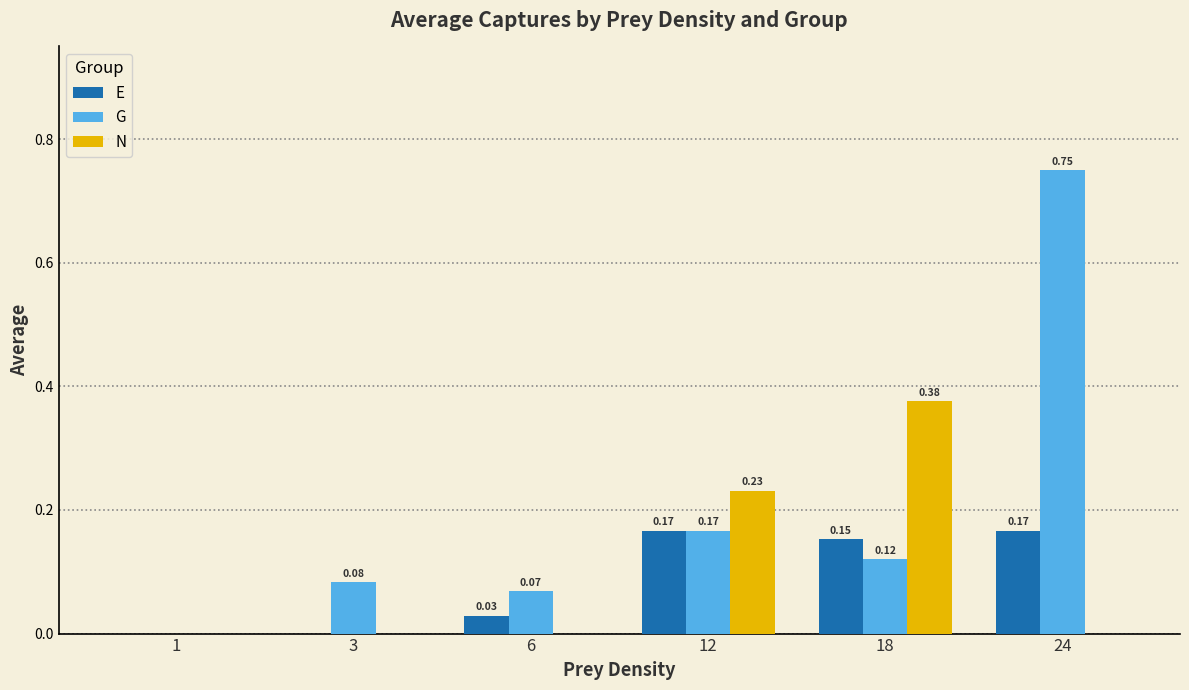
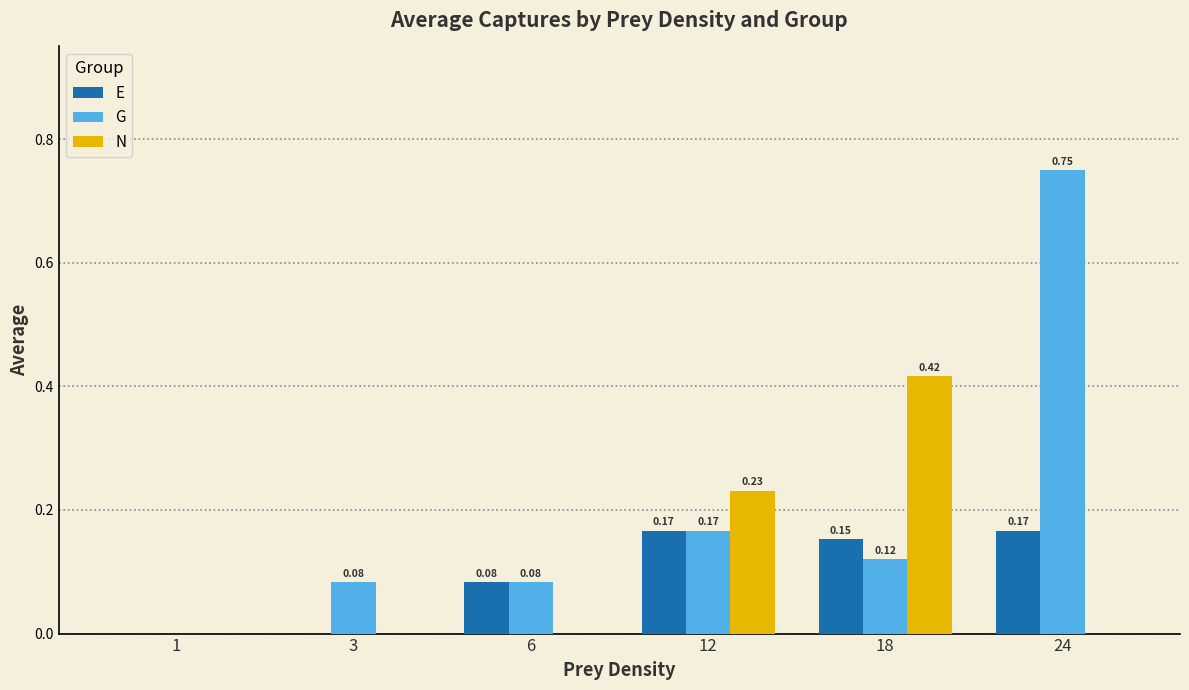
  {
    "E": {
-     "6": 0.03,
+     "6": 0.08,
      "12": 0.17,
      "18": 0.15,
      "24": 0.17
    },
    "G": {
      "3": 0.08,
-     "6": 0.07,
+     "6": 0.08,
      "12": 0.17,
      "18": 0.12,
      "24": 0.75
    },
    "N": {
      "12": 0.23,
-     "18": 0.38
+     "18": 0.42
    }
  }
